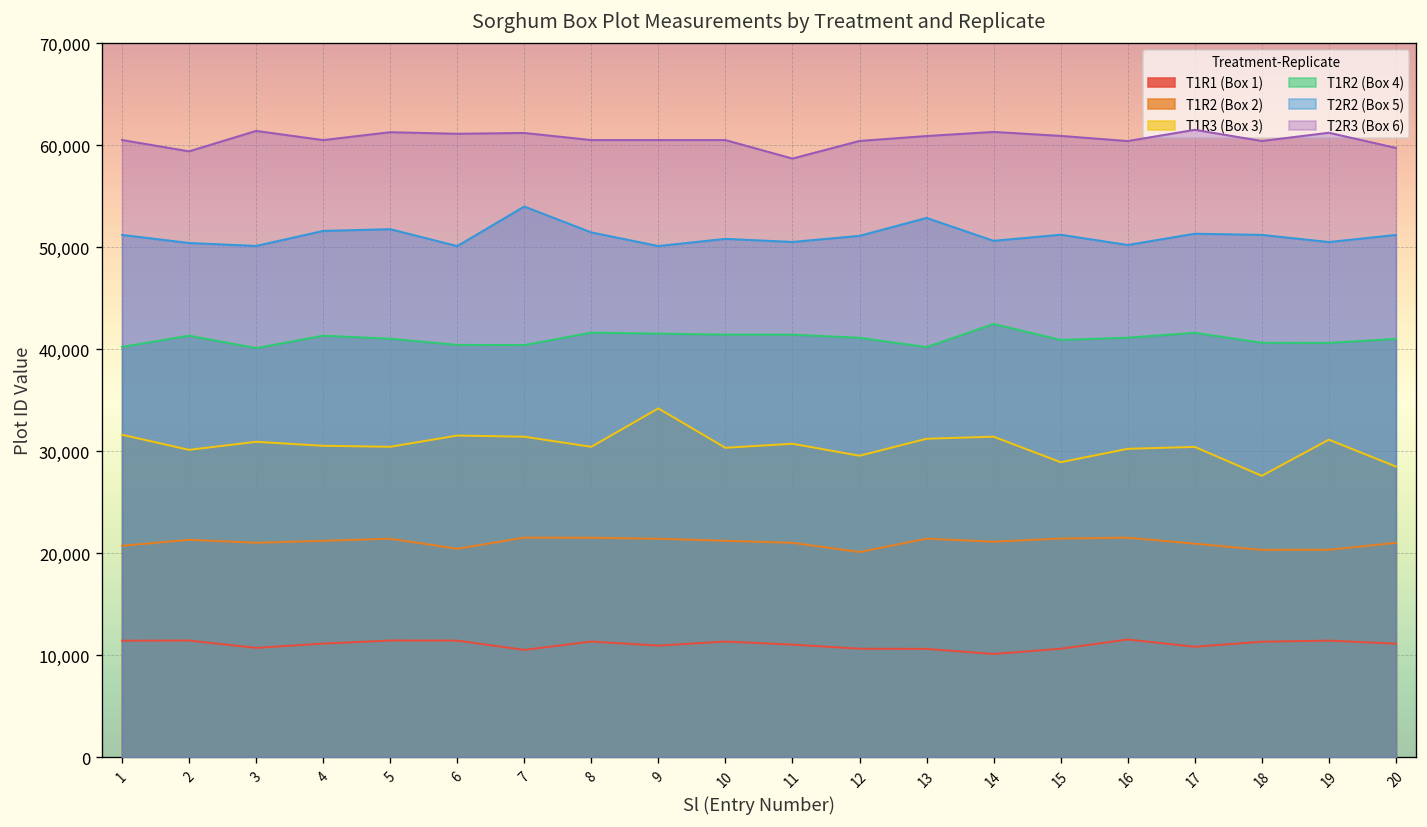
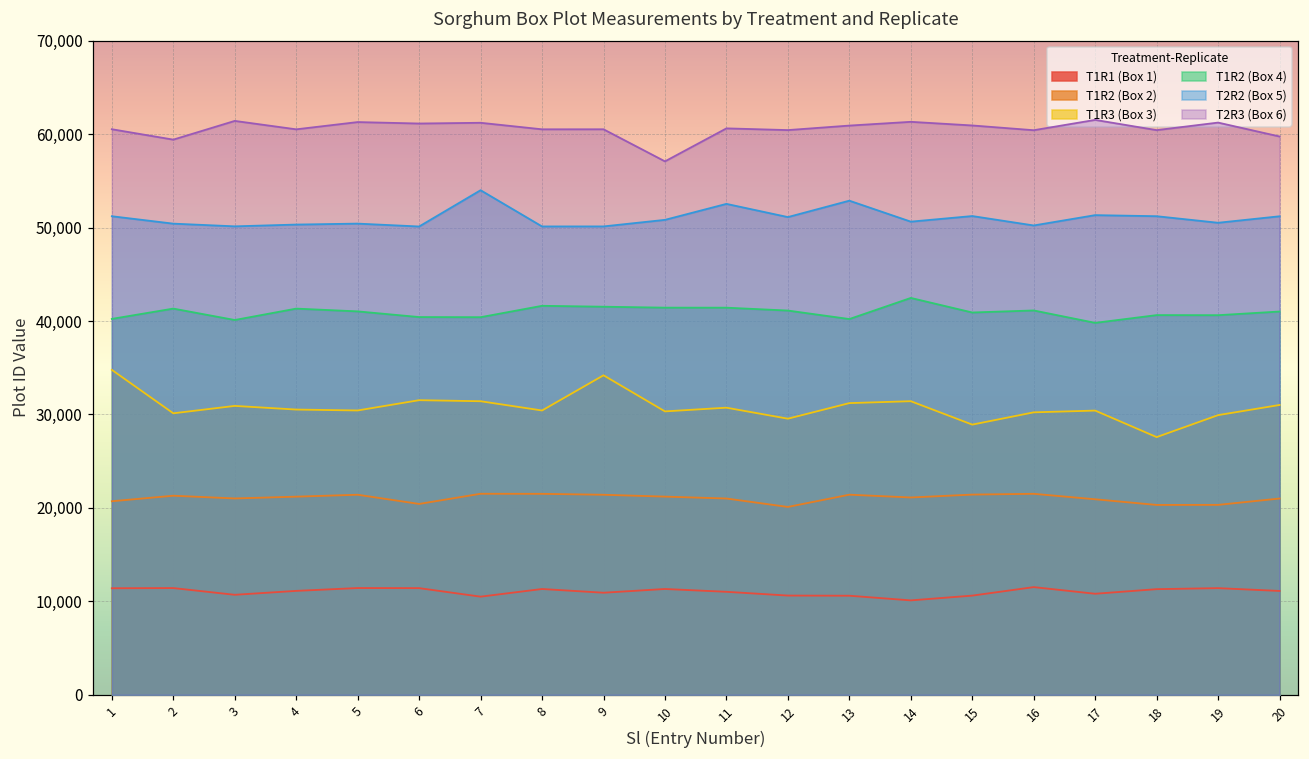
  {
    "T1R3 (Box 3)": {
-     "1": "32,000",
+     "1": "35,000",
      "2": "30,000",
      "3": "31,000",
      "4": "31,000",
      "5": "30,000",
      "6": "32,000",
      "7": "31,000",
      "8": "30,000",
      "9": "34,000",
      "10": "30,000",
      "11": "31,000",
      "12": "30,000",
      "13": "31,000",
      "14": "31,000",
      "15": "29,000",
      "16": "30,000",
      "17": "30,000",
      "18": "28,000",
-     "19": "31,000",
-     "20": "28,000"
+     "19": "30,000",
+     "20": "31,000"
    },
    "T1R2 (Box 4)": {
      "1": "40,000",
      "2": "41,000",
      "3": "40,000",
      "4": "41,000",
      "5": "41,000",
      "6": "40,000",
      "7": "40,000",
      "8": "42,000",
      "9": "42,000",
      "10": "41,000",
      "11": "41,000",
      "12": "41,000",
      "13": "40,000",
      "14": "42,000",
      "15": "41,000",
      "16": "41,000",
-     "17": "42,000",
+     "17": "40,000",
      "18": "41,000",
      "19": "41,000",
      "20": "41,000"
    },
    "T2R2 (Box 5)": {
      "1": "51,000",
      "2": "50,000",
      "3": "50,000",
-     "4": "52,000",
-     "5": "52,000",
+     "4": "50,000",
+     "5": "50,000",
      "6": "50,000",
      "7": "54,000",
-     "8": "51,000",
+     "8": "50,000",
      "9": "50,000",
      "10": "51,000",
-     "11": "51,000",
+     "11": "53,000",
      "12": "51,000",
      "13": "53,000",
      "14": "51,000",
      "15": "51,000",
      "16": "50,000",
      "17": "51,000",
      "18": "51,000",
      "19": "51,000",
      "20": "51,000"
    },
    "T2R3 (Box 6)": {
      "1": "61,000",
      "2": "59,000",
      "3": "61,000",
      "4": "61,000",
      "5": "61,000",
      "6": "61,000",
      "7": "61,000",
      "8": "61,000",
      "9": "61,000",
-     "10": "61,000",
-     "11": "59,000",
+     "10": "57,000",
+     "11": "61,000",
      "12": "60,000",
      "13": "61,000",
      "14": "61,000",
      "15": "61,000",
      "16": "60,000",
      "18": "60,000",
      "19": "61,000",
      "20": "60,000"
    }
  }
